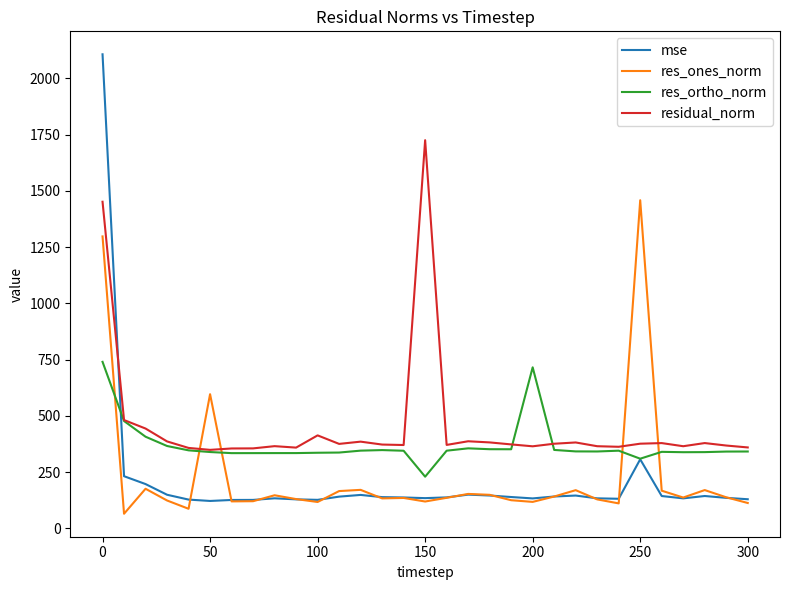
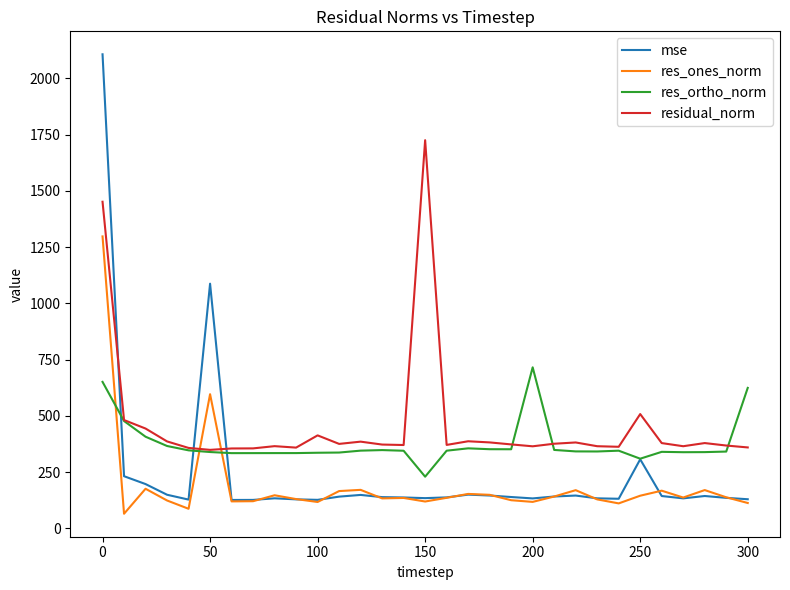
  {
    "mse": {
      "0": 2110,
-     "50": 120,
+     "50": 1090,
      "150": 130,
      "200": 130,
      "300": 130
    },
    "res_ones_norm": {
      "0": 1300,
      "50": 600,
      "150": 120,
      "200": 120,
-     "250": 1460,
+     "250": 140,
      "300": 110
    },
    "res_ortho_norm": {
-     "0": 740,
+     "0": 650,
      "100": 340,
      "150": 230,
      "200": 720,
-     "300": 340
+     "300": 620
    },
    "residual_norm": {
      "0": 1450,
      "100": 410,
      "150": 1730,
      "200": 360,
-     "250": 380,
+     "250": 510,
      "300": 360
    }
  }
